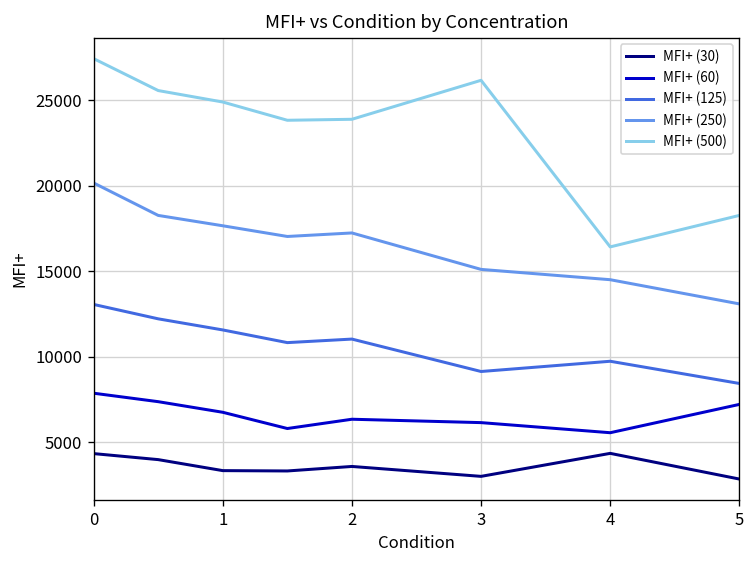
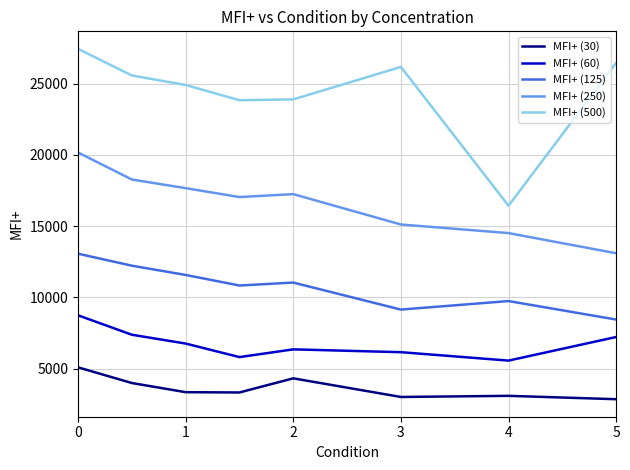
  {
    "MFI+ (30)": {
-     "0": 4300,
+     "0": 5100,
      "1": 3300,
-     "2": 3600,
+     "2": 4300,
      "3": 3000,
-     "4": 4300,
+     "4": 3100,
      "5": 2800
    },
    "MFI+ (60)": {
-     "0": 7900,
+     "0": 8700,
      "1": 6800,
      "2": 6300,
      "3": 6100,
      "4": 5600,
      "5": 7200
    },
    "MFI+ (500)": {
      "0": 27500,
      "1": 24900,
      "2": 23900,
      "3": 26200,
      "4": 16400,
-     "5": 18300
+     "5": 26500
    }
  }
